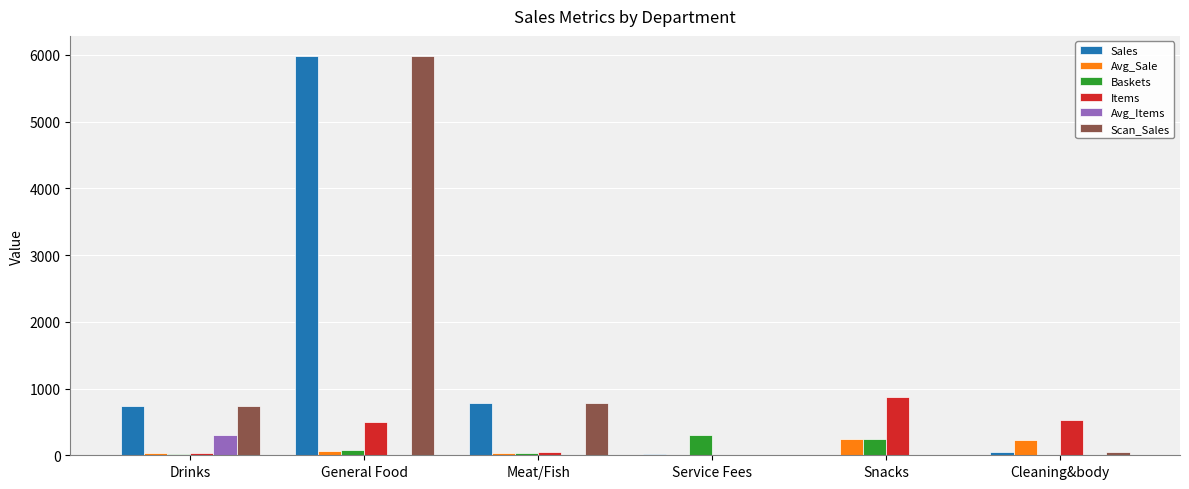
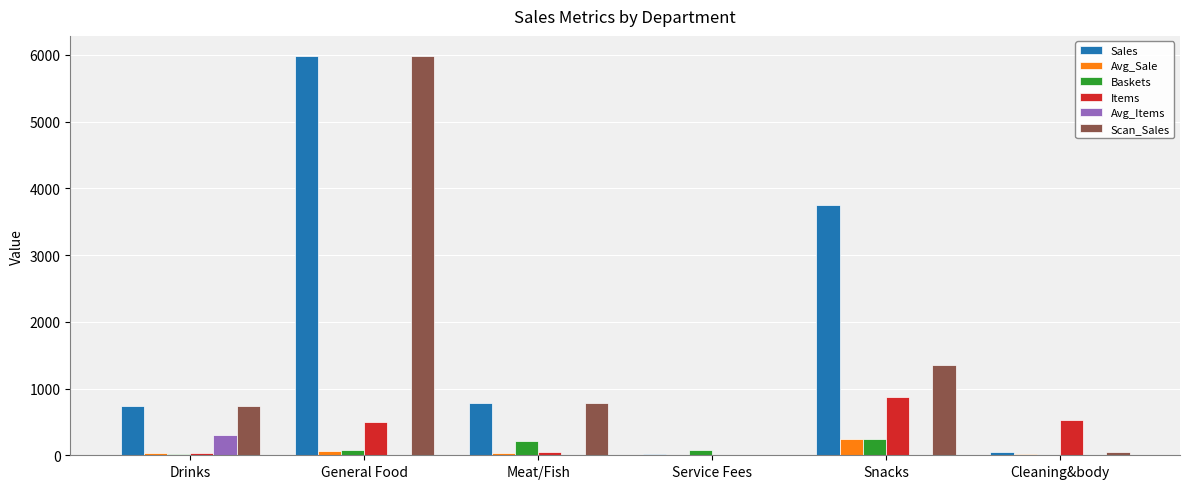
  {
    "Sales": {
      "Drinks": 700,
      "General Food": 6000,
      "Meat/Fish": 800,
-     "Snacks": 0,
+     "Snacks": 3800,
      "Cleaning&body": 0
    },
    "Avg_Sale": {
      "General Food": 100,
      "Snacks": 200,
-     "Cleaning&body": 200
+     "Cleaning&body": 0
    },
    "Baskets": {
      "General Food": 100,
-     "Meat/Fish": 0,
-     "Service Fees": 300,
+     "Meat/Fish": 200,
+     "Service Fees": 100,
      "Snacks": 200
    },
    "Items": {
      "General Food": 500,
      "Meat/Fish": 100,
      "Service Fees": 0,
      "Snacks": 900,
      "Cleaning&body": 500
    },
    "Avg_Items": {
      "Drinks": 300,
      "Service Fees": 0
    },
    "Scan_Sales": {
      "Drinks": 700,
      "General Food": 6000,
      "Meat/Fish": 800,
      "Service Fees": 0,
-     "Snacks": 0,
+     "Snacks": 1300,
      "Cleaning&body": 0
    }
  }
